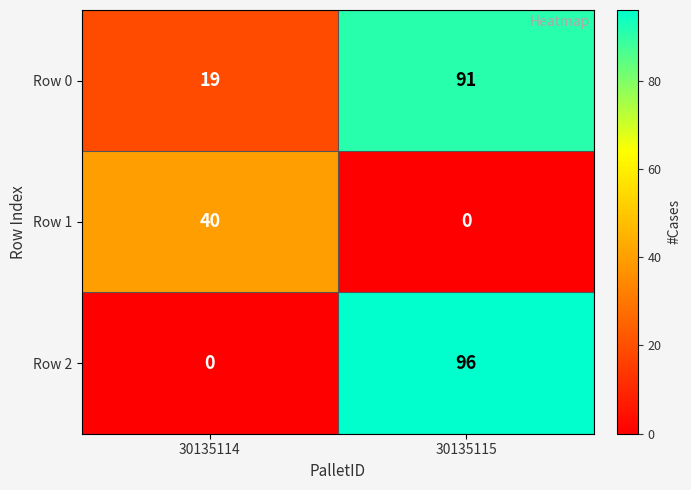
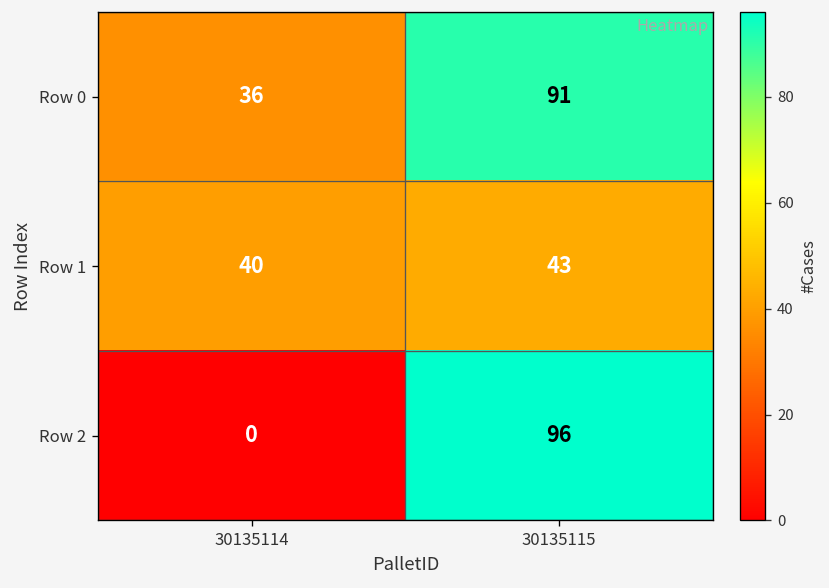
  {
    "Row 0": {
-     "30135114": 19,
+     "30135114": 36,
      "30135115": 91
    },
    "Row 1": {
      "30135114": 40,
-     "30135115": 0
+     "30135115": 43
    },
    "Row 2": {
      "30135114": 0,
      "30135115": 96
    }
  }
